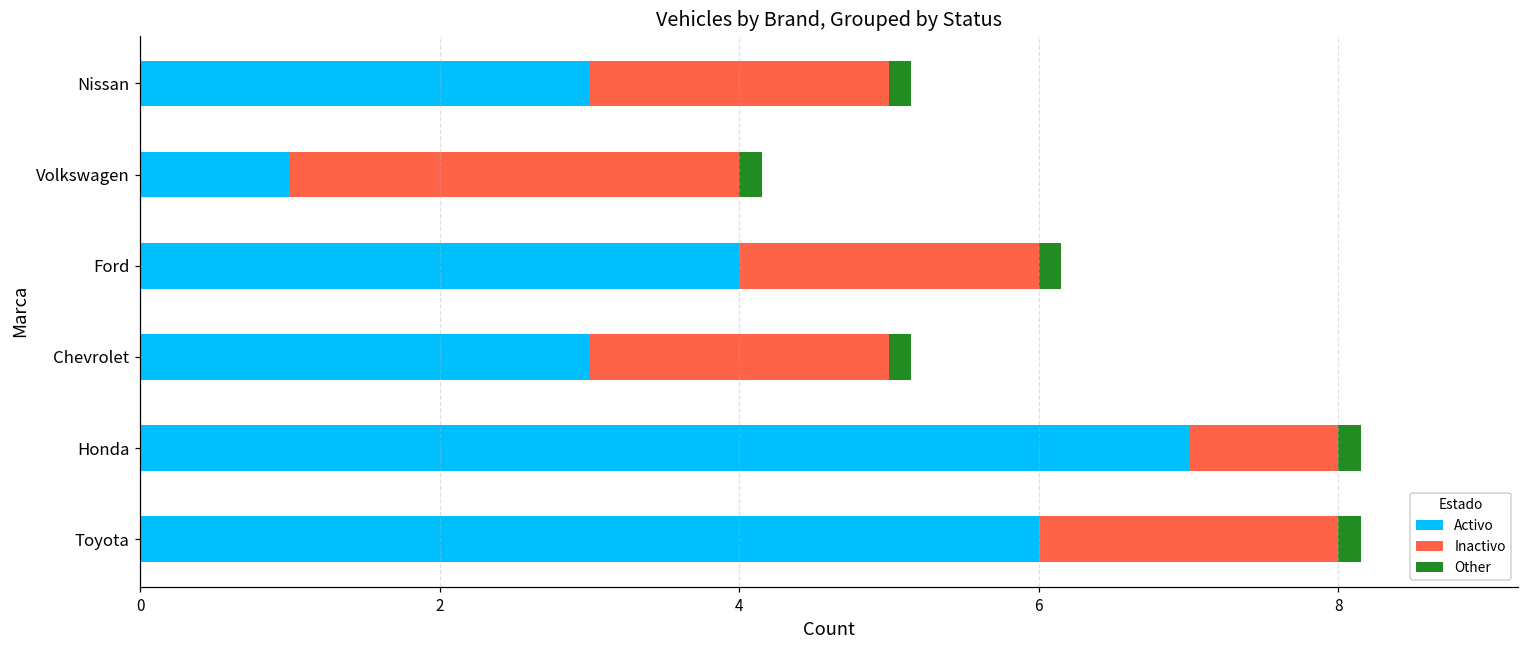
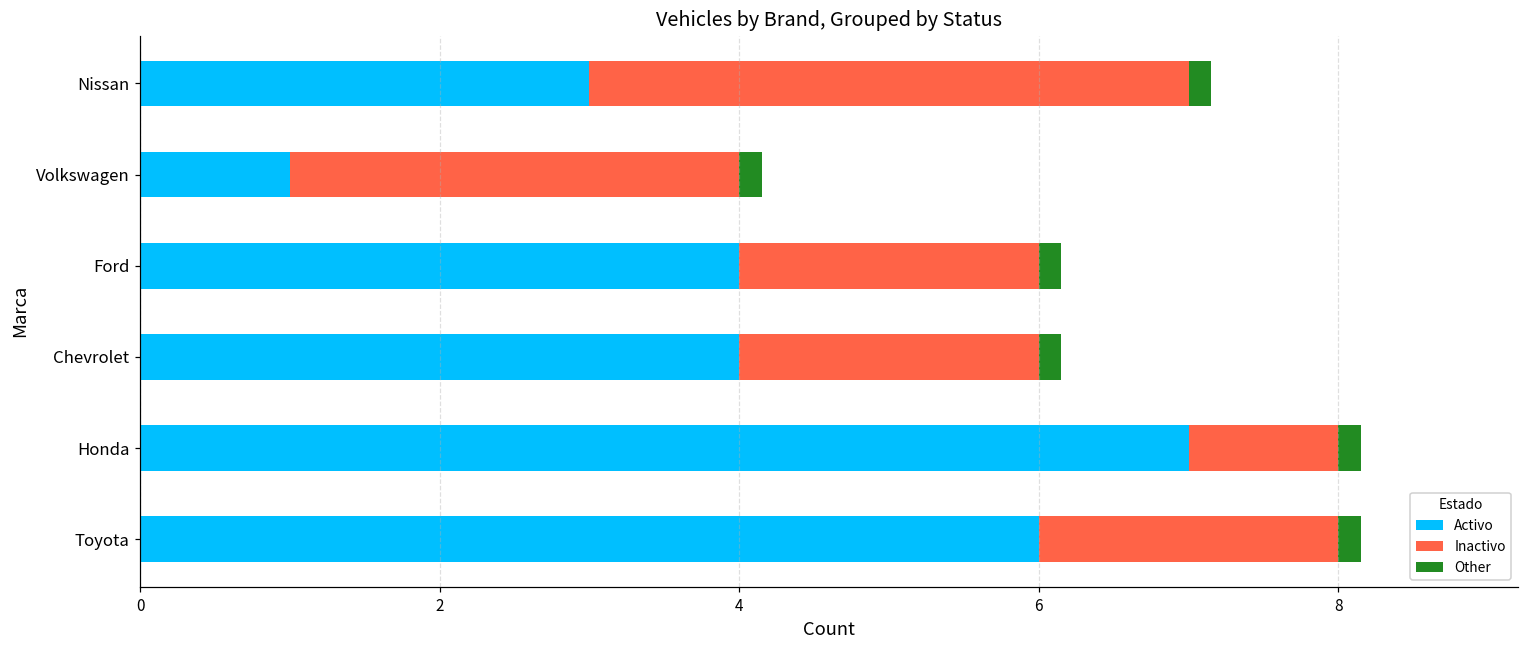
  {
    "Activo": {
      "Nissan": 3,
      "Volkswagen": 1,
      "Ford": 4,
-     "Chevrolet": 3,
+     "Chevrolet": 4,
      "Honda": 7,
      "Toyota": 6
    },
    "Inactivo": {
-     "Nissan": 2
+     "Nissan": 4
    },
    "Other": {
      "Nissan": 0.15,
      "Volkswagen": 0.15,
      "Ford": 0.15,
      "Chevrolet": 0.15,
      "Honda": 0.15,
      "Toyota": 0.15
    }
  }
